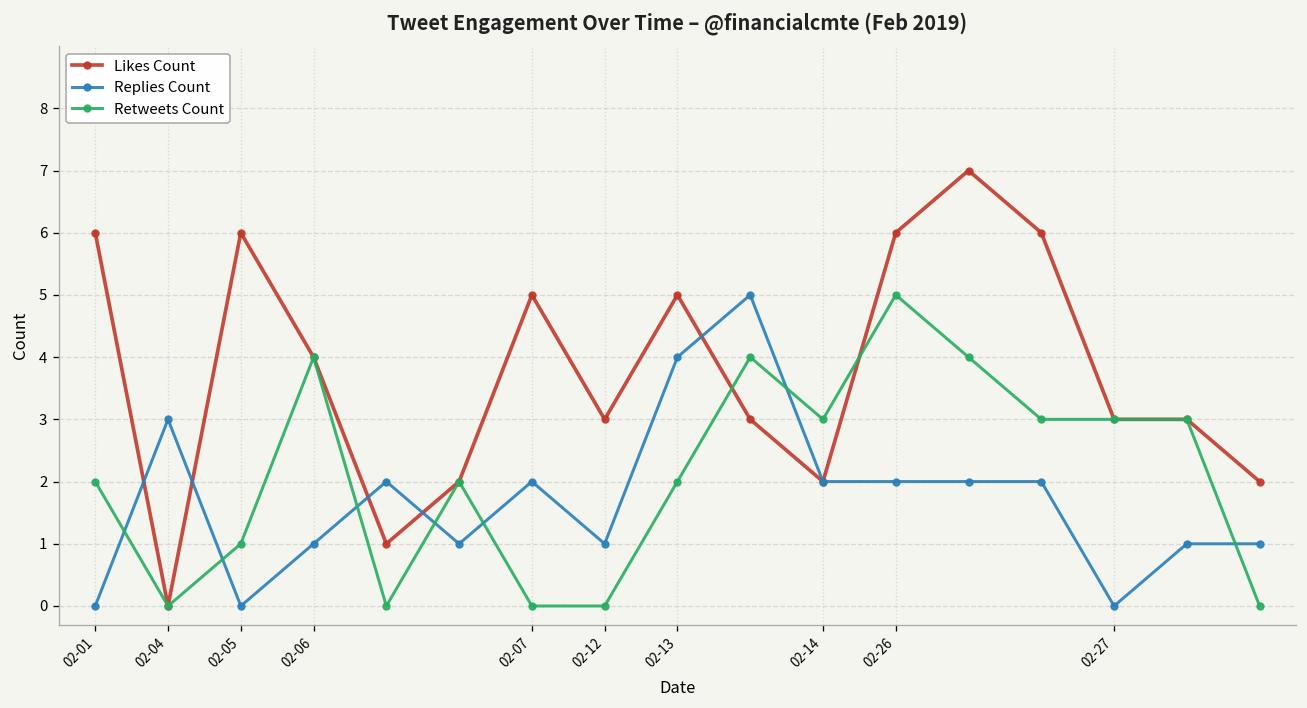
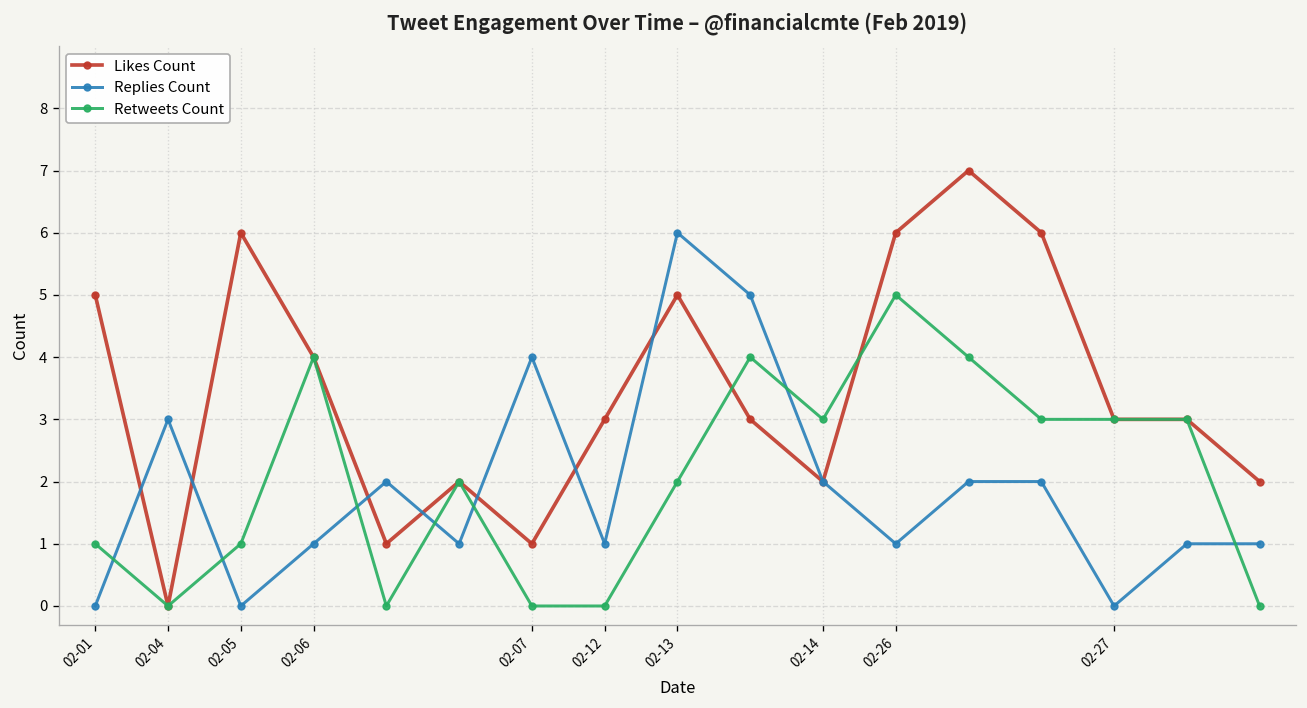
  {
    "Likes Count": {
-     "02-01": 6,
+     "02-01": 5,
      "02-05": 6,
-     "02-07": 5,
+     "02-07": 1,
      "02-12": 3,
      "02-13": 5,
      "02-26": 6
    },
    "Replies Count": {
      "02-01": 0,
      "02-04": 3,
      "02-05": 0,
      "02-06": 1,
-     "02-07": 2,
+     "02-07": 4,
      "02-12": 1,
-     "02-13": 4,
-     "02-26": 2,
+     "02-13": 6,
+     "02-26": 1,
      "02-27": 0
    },
    "Retweets Count": {
-     "02-01": 2,
+     "02-01": 1,
      "02-05": 1,
      "02-07": 0,
      "02-12": 0,
      "02-13": 2,
      "02-14": 3,
      "02-26": 5
    }
  }
